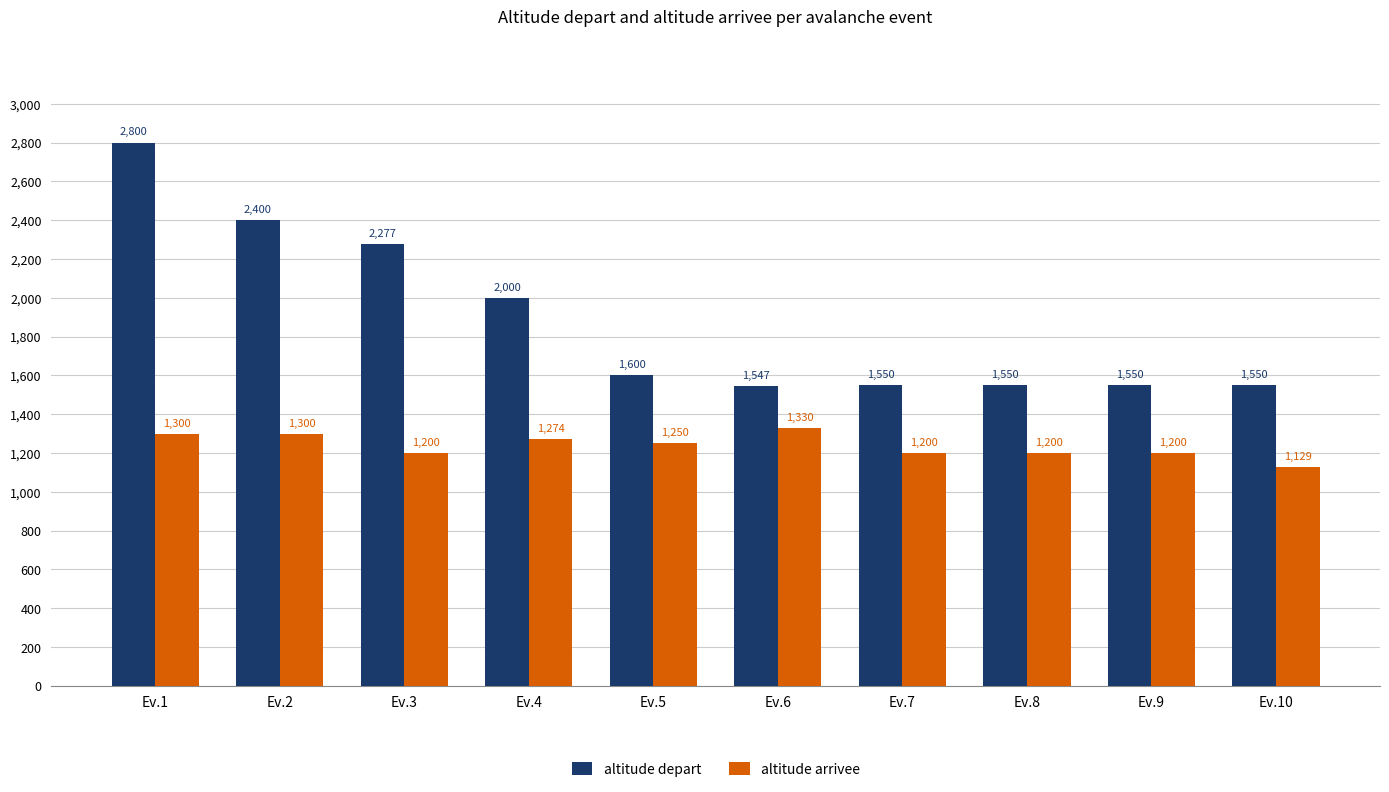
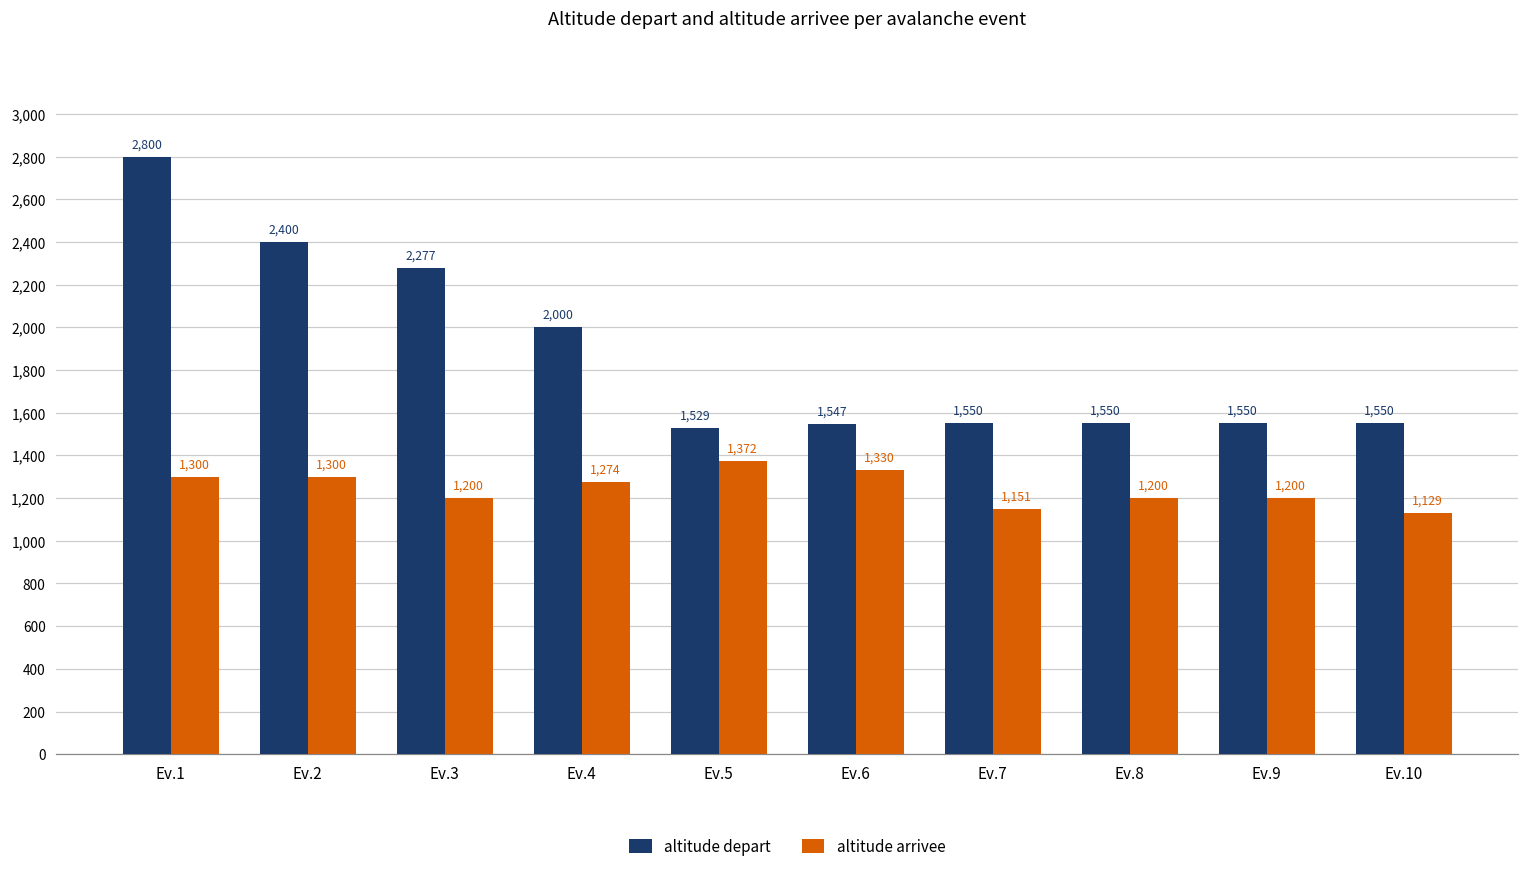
  {
    "altitude depart": {
      "Ev.1": "2,800",
      "Ev.2": "2,400",
      "Ev.3": "2,277",
      "Ev.4": "2,000",
-     "Ev.5": "1,600",
+     "Ev.5": "1,529",
      "Ev.6": "1,547",
      "Ev.7": "1,550",
      "Ev.8": "1,550",
      "Ev.9": "1,550",
      "Ev.10": "1,550"
    },
    "altitude arrivee": {
      "Ev.1": "1,300",
      "Ev.2": "1,300",
      "Ev.3": "1,200",
      "Ev.4": "1,274",
-     "Ev.5": "1,250",
+     "Ev.5": "1,372",
      "Ev.6": "1,330",
-     "Ev.7": "1,200",
+     "Ev.7": "1,151",
      "Ev.8": "1,200",
      "Ev.9": "1,200",
      "Ev.10": "1,129"
    }
  }
